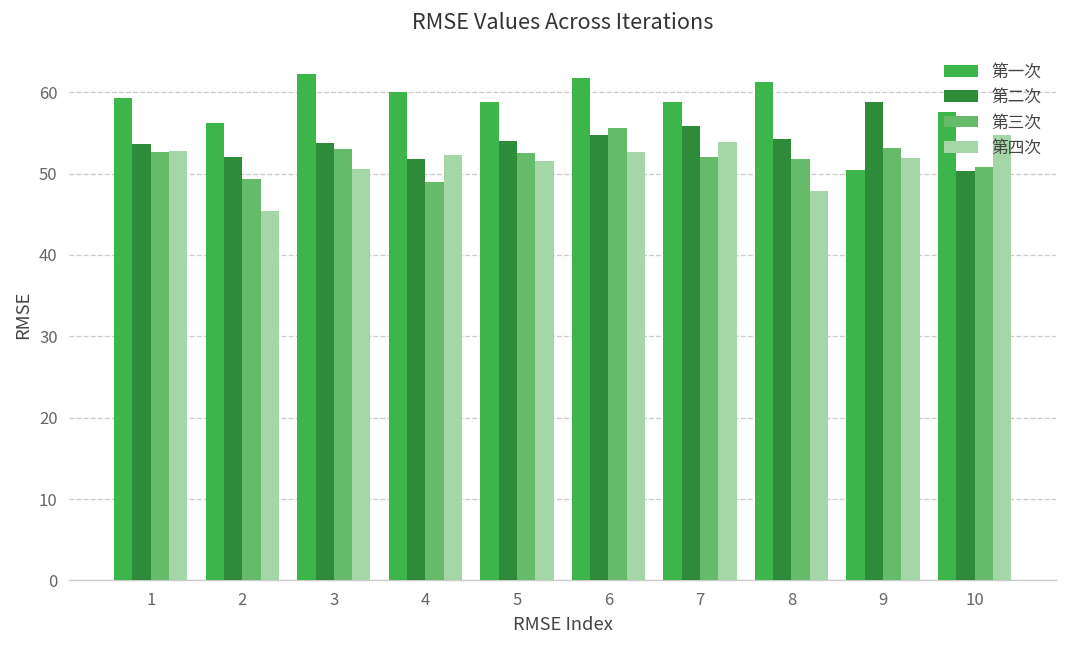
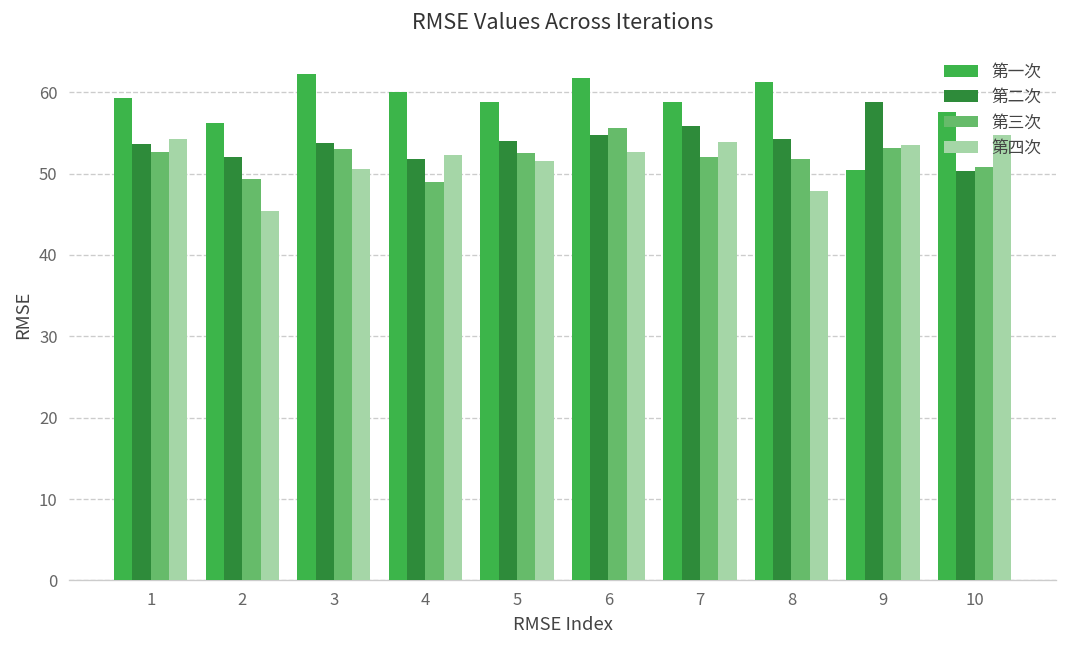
  {
    "第四次": {
-     "1": 53,
+     "1": 54,
      "2": 45,
      "3": 51,
      "4": 52,
      "5": 52,
      "6": 53,
      "7": 54,
      "8": 48,
-     "9": 52,
+     "9": 53,
      "10": 55
    }
  }
